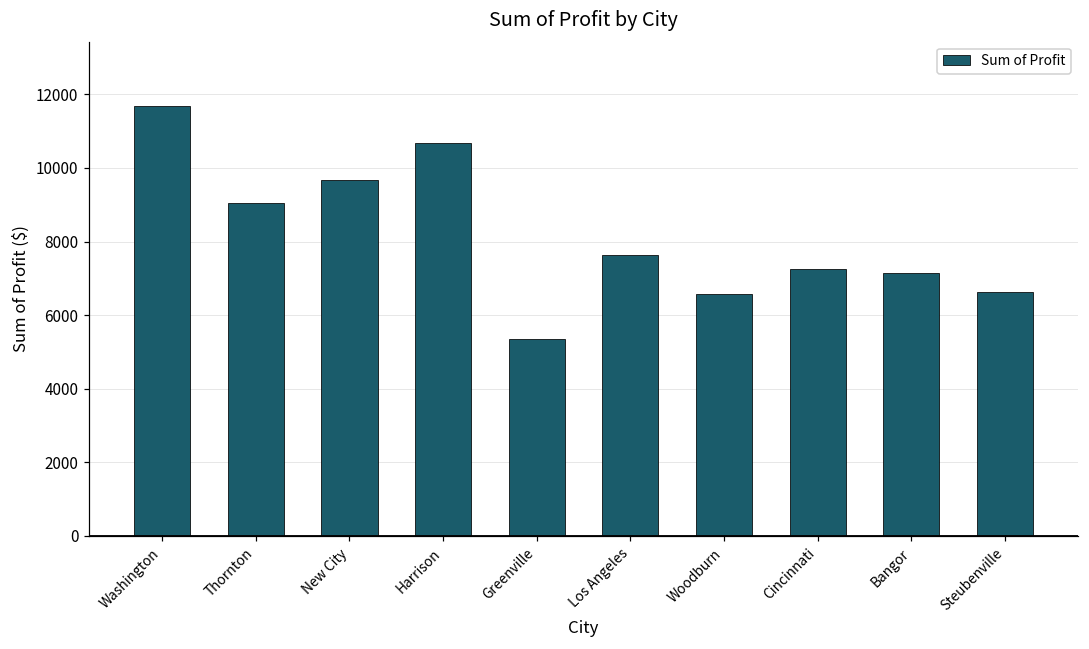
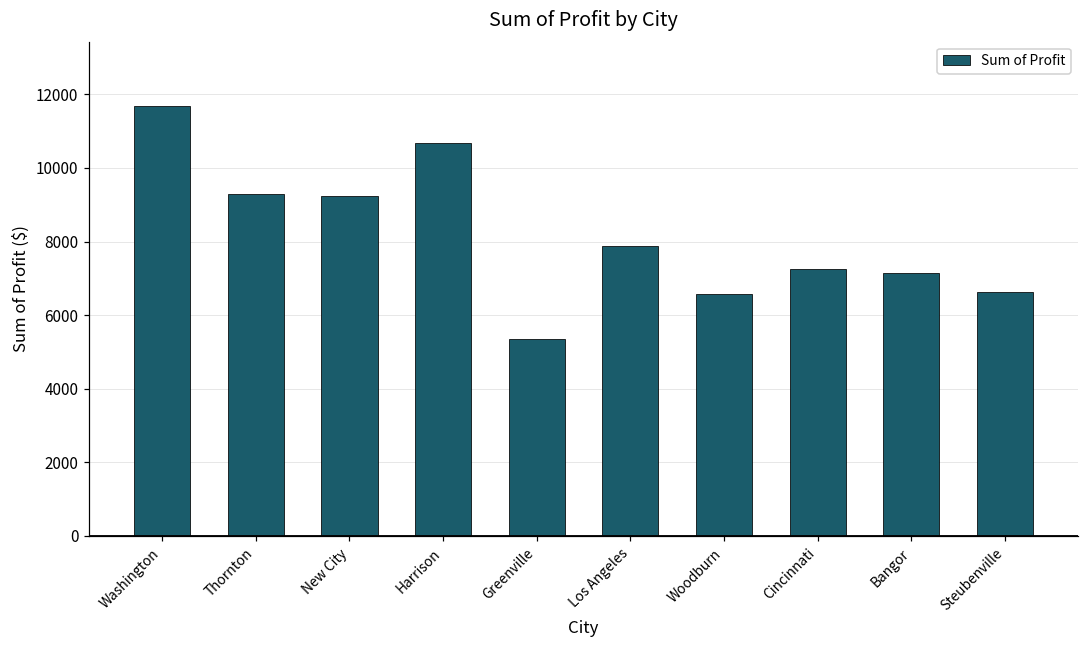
  {
    "Washington": 11700,
-   "Thornton": 9100,
-   "New City": 9700,
+   "Thornton": 9300,
+   "New City": 9200,
    "Harrison": 10700,
    "Greenville": 5400,
-   "Los Angeles": 7600,
+   "Los Angeles": 7900,
    "Woodburn": 6600,
    "Cincinnati": 7300,
    "Bangor": 7100,
    "Steubenville": 6600
  }
